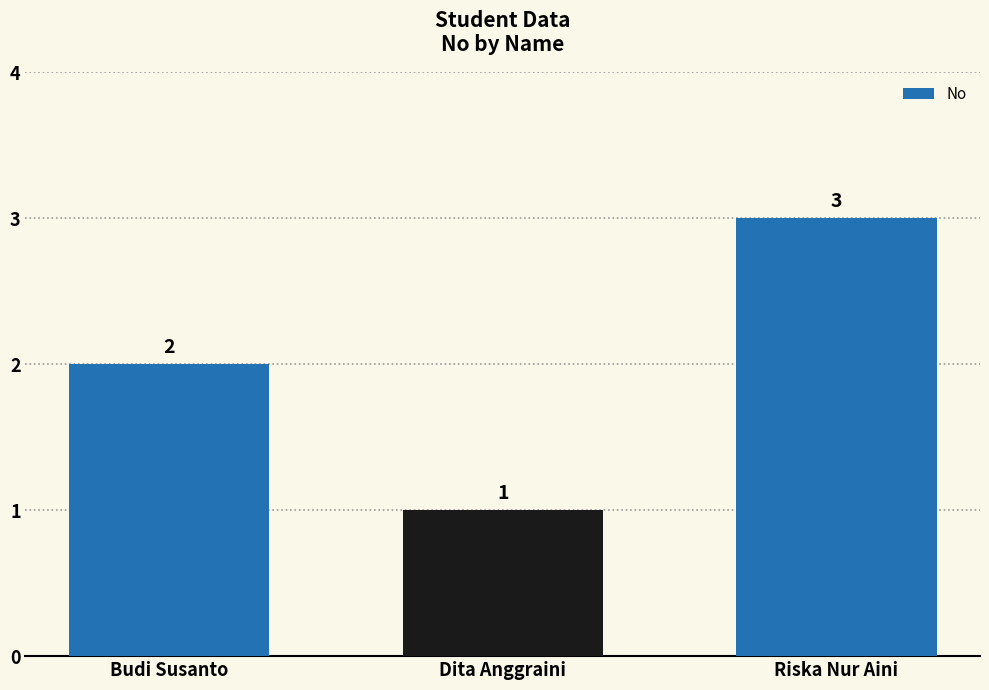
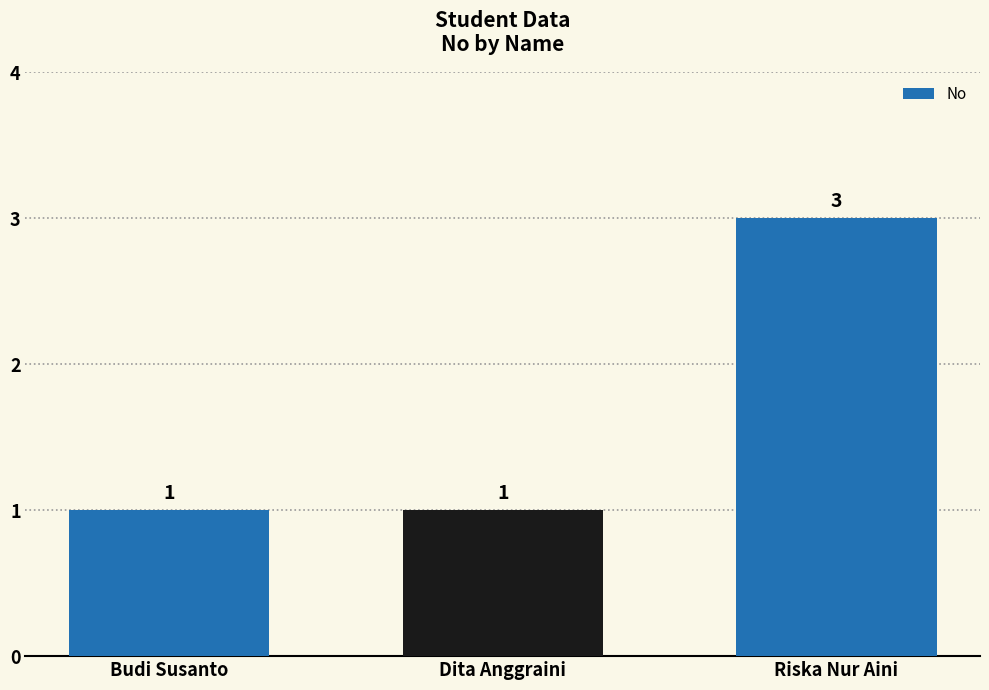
  {
-   "Budi Susanto": 2,
+   "Budi Susanto": 1,
    "Dita Anggraini": 1,
    "Riska Nur Aini": 3
  }
